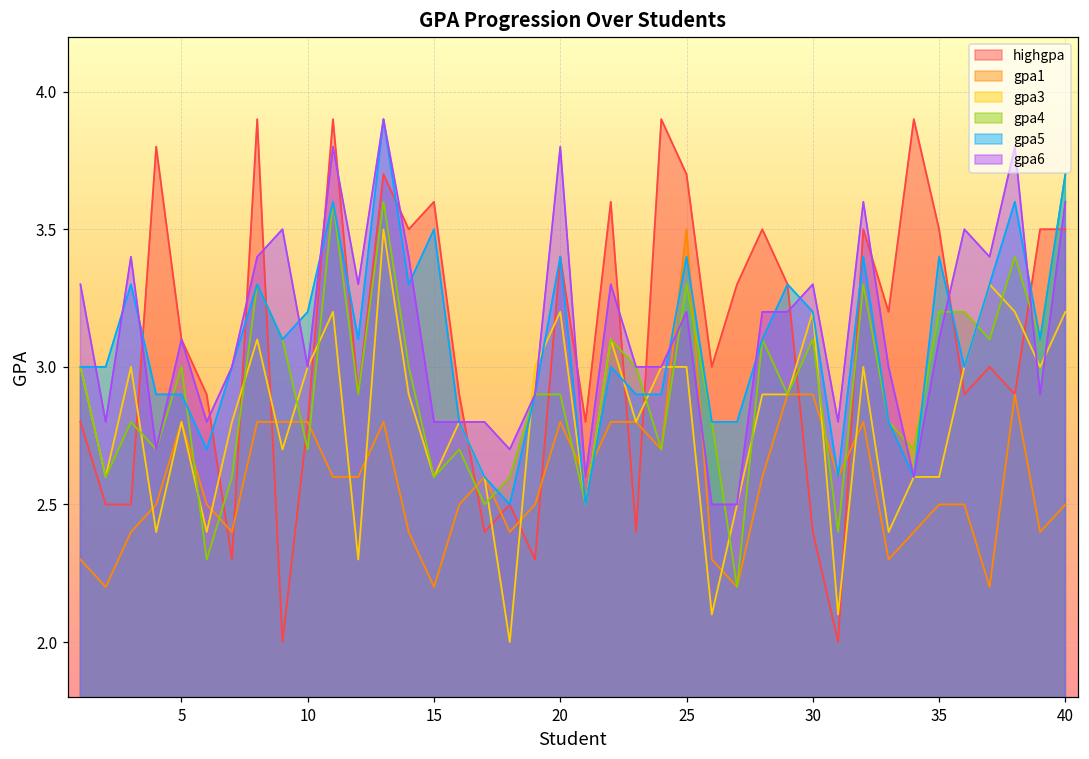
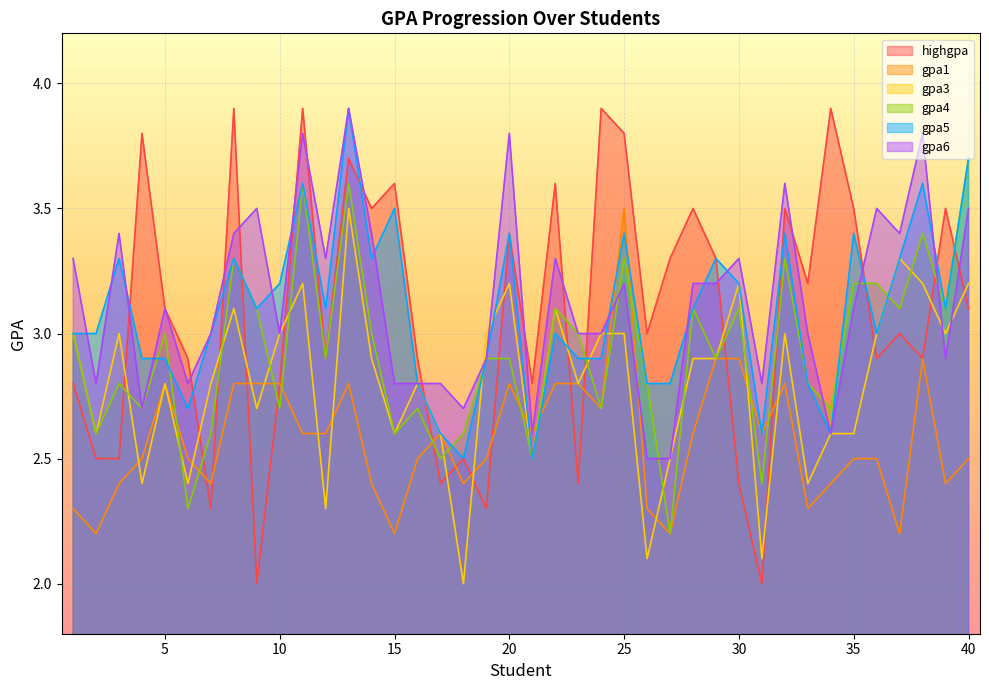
  {
    "highgpa": {
      "15": 3.6,
-     "25": 3.7,
+     "25": 3.8,
      "30": 2.4,
      "35": 3.5,
-     "40": 3.5
+     "40": 3.1
    },
    "gpa4": {
      "5": 3.0,
      "10": 2.7,
      "20": 2.9,
      "25": 3.3,
      "30": 3.1,
      "35": 3.2
    },
    "gpa5": {
      "5": 2.9,
      "10": 3.2,
      "15": 3.5,
      "25": 3.4,
      "35": 3.4
    },
    "gpa6": {
      "15": 2.8,
      "20": 3.8,
      "25": 3.2,
      "30": 3.3,
      "35": 3.1,
-     "40": 3.6
+     "40": 3.5
    }
  }
